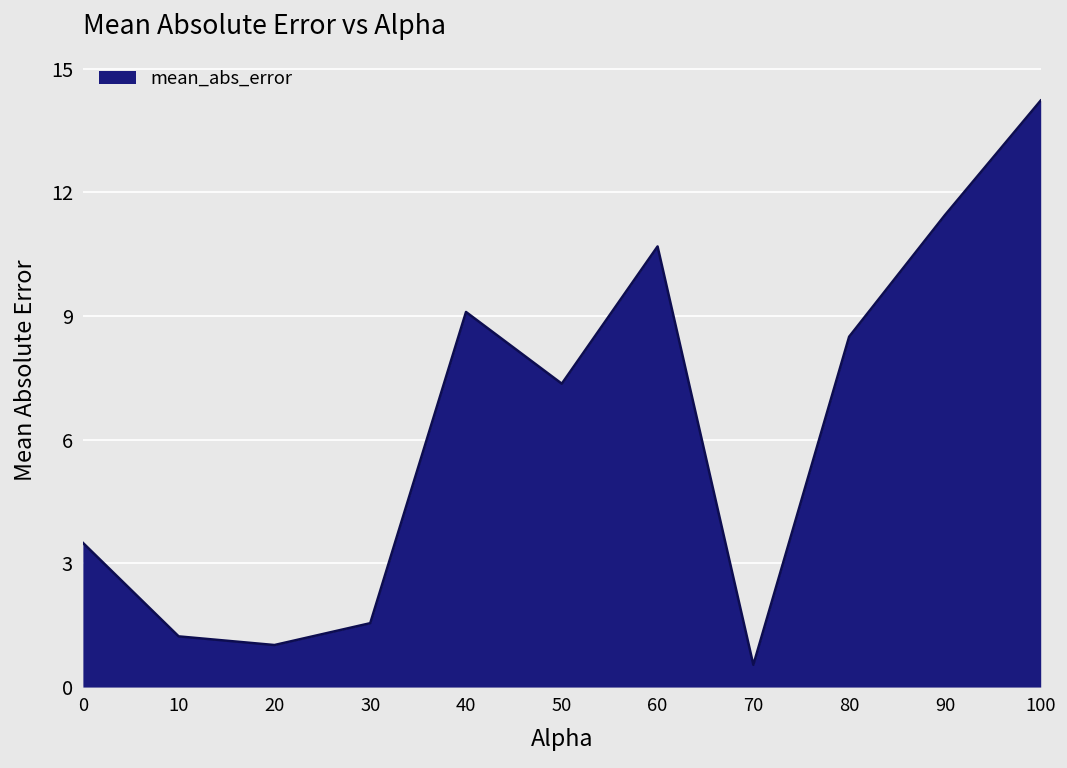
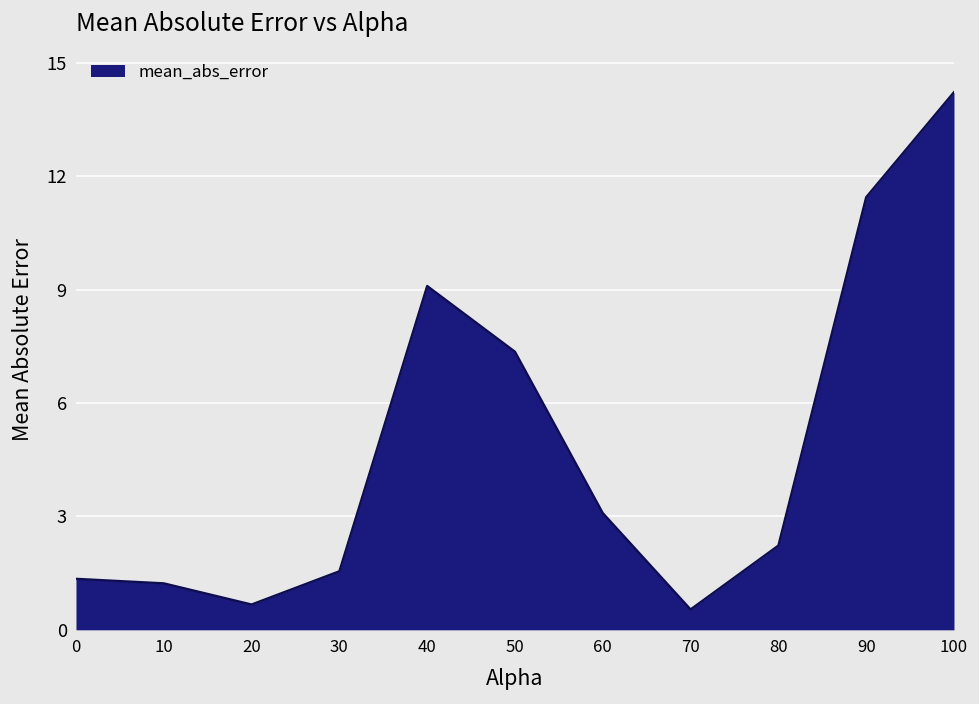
  {
-   "0": 3.5,
+   "0": 1.4,
    "10": 1.2,
-   "20": 1.0,
+   "20": 0.7,
    "30": 1.6,
    "40": 9.1,
    "50": 7.4,
-   "60": 10.7,
+   "60": 3.1,
    "70": 0.5,
-   "80": 8.5,
+   "80": 2.2,
    "90": 11.5,
    "100": 14.2
  }
